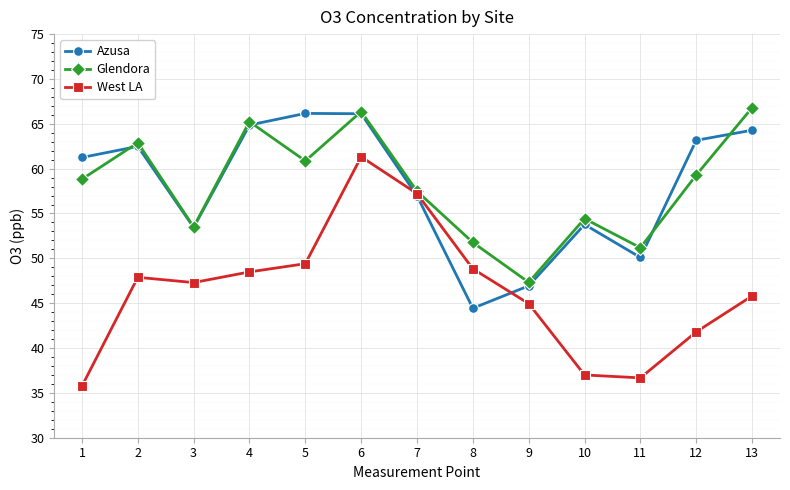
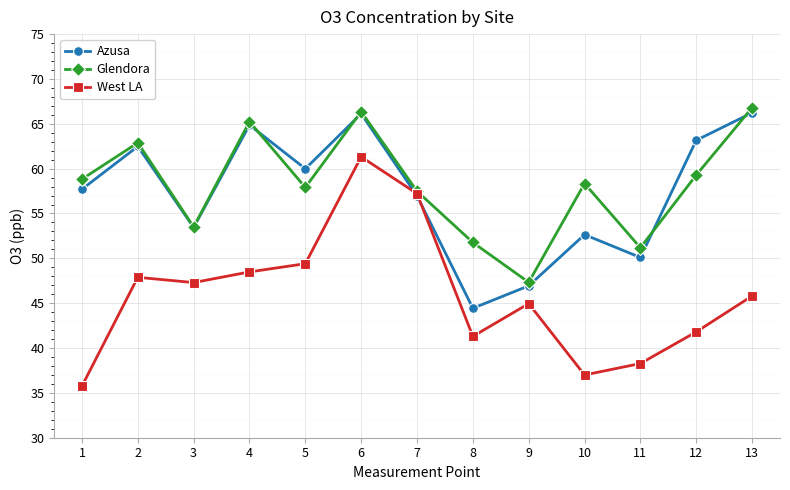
  {
    "Azusa": {
-     "1": 61,
+     "1": 58,
      "2": 62,
      "4": 65,
-     "5": 66,
+     "5": 60,
      "8": 44,
      "9": 47,
-     "10": 54,
+     "10": 53,
      "11": 50,
      "12": 63,
-     "13": 64
+     "13": 66
    },
    "Glendora": {
      "1": 59,
      "2": 63,
      "4": 65,
-     "5": 61,
+     "5": 58,
      "8": 52,
      "9": 47,
-     "10": 54,
+     "10": 58,
      "11": 51,
      "12": 59,
      "13": 67
    },
    "West LA": {
      "1": 36,
      "2": 48,
      "3": 47,
      "4": 48,
      "5": 49,
      "6": 61,
-     "8": 49,
+     "8": 41,
      "9": 45,
      "10": 37,
-     "11": 37,
+     "11": 38,
      "12": 42,
      "13": 46
    }
  }
